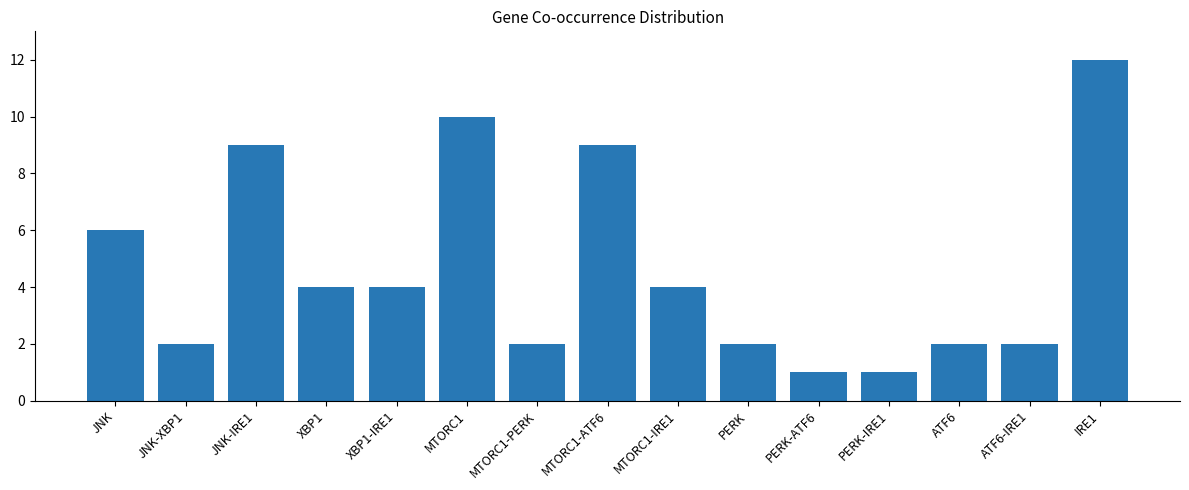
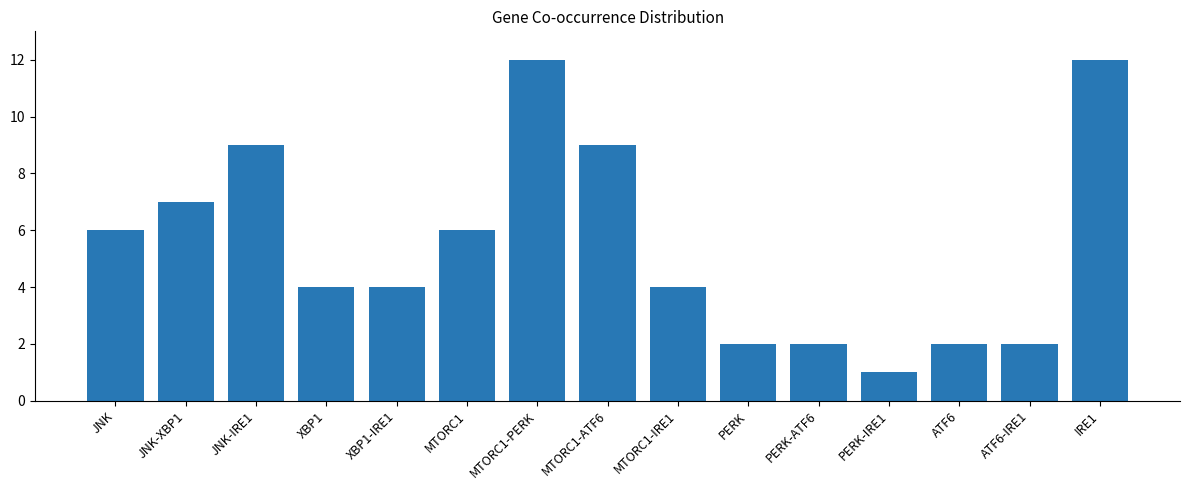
  {
    "JNK": 6,
-   "JNK-XBP1": 2,
+   "JNK-XBP1": 7,
    "JNK-IRE1": 9,
    "XBP1": 4,
    "XBP1-IRE1": 4,
-   "MTORC1": 10,
-   "MTORC1-PERK": 2,
+   "MTORC1": 6,
+   "MTORC1-PERK": 12,
    "MTORC1-ATF6": 9,
    "MTORC1-IRE1": 4,
    "PERK": 2,
-   "PERK-ATF6": 1,
+   "PERK-ATF6": 2,
    "PERK-IRE1": 1,
    "ATF6": 2,
    "ATF6-IRE1": 2,
    "IRE1": 12
  }
